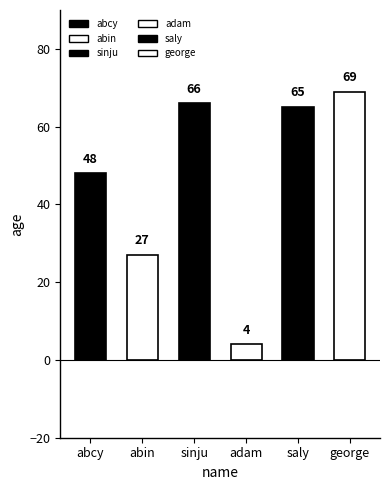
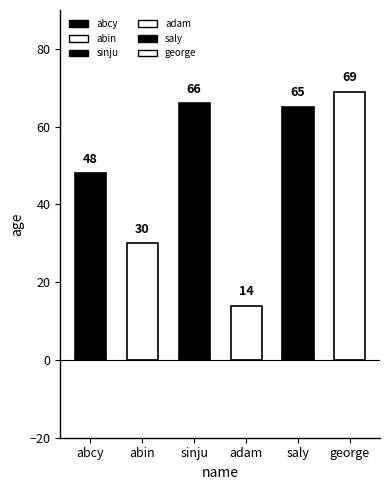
  {
    "abcy": 48,
-   "abin": 27,
+   "abin": 30,
    "sinju": 66,
-   "adam": 4,
+   "adam": 14,
    "saly": 65,
    "george": 69
  }
